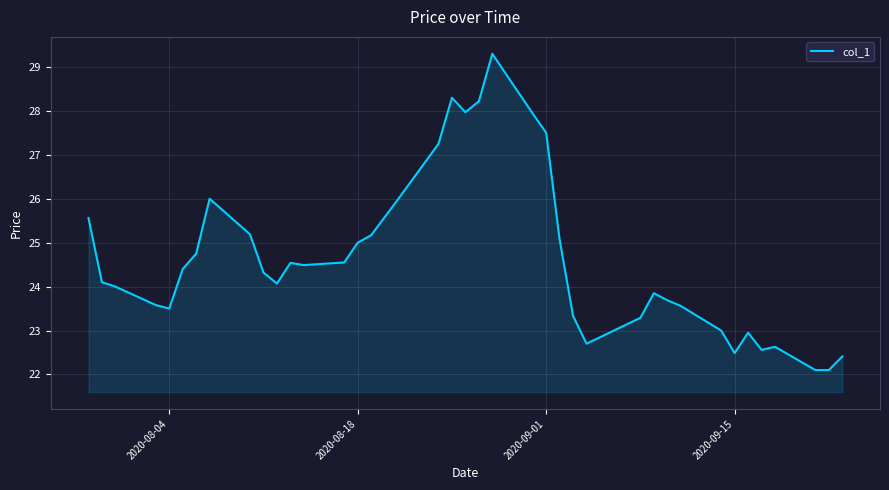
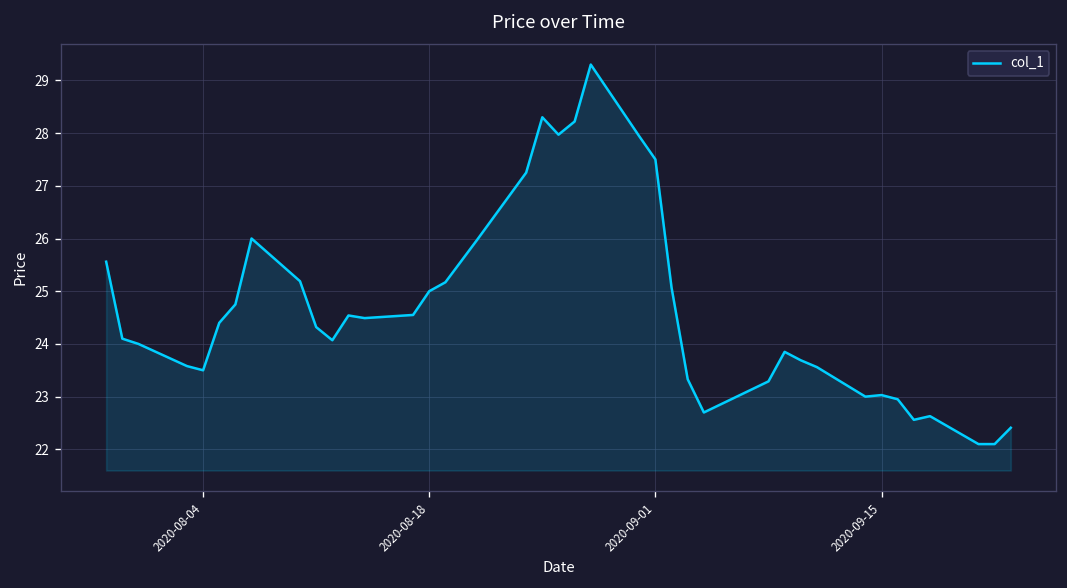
  {
    "2020-08-04": 23.5,
    "2020-08-18": 25.0,
    "2020-09-01": 27.5,
-   "2020-09-15": 22.5
+   "2020-09-15": 23.0
  }
